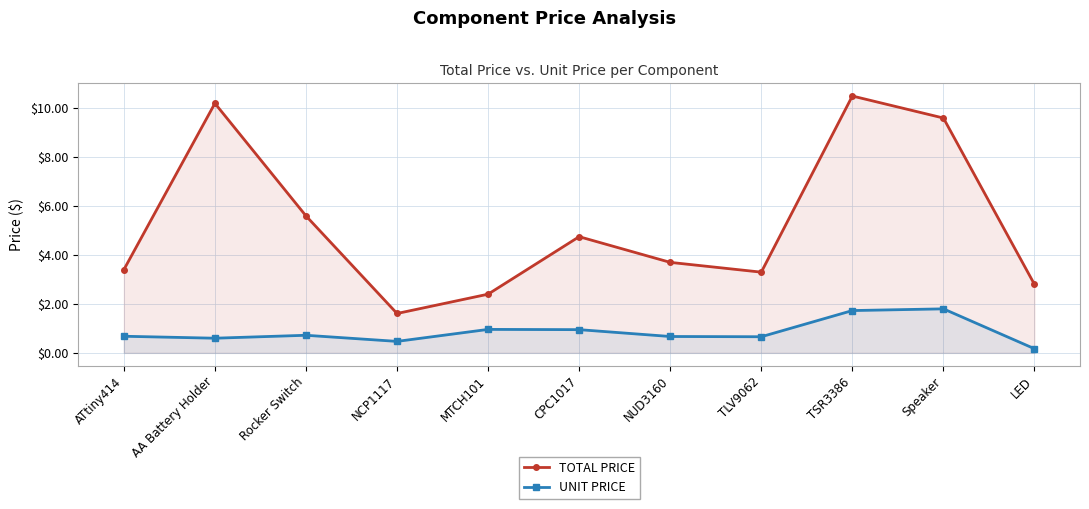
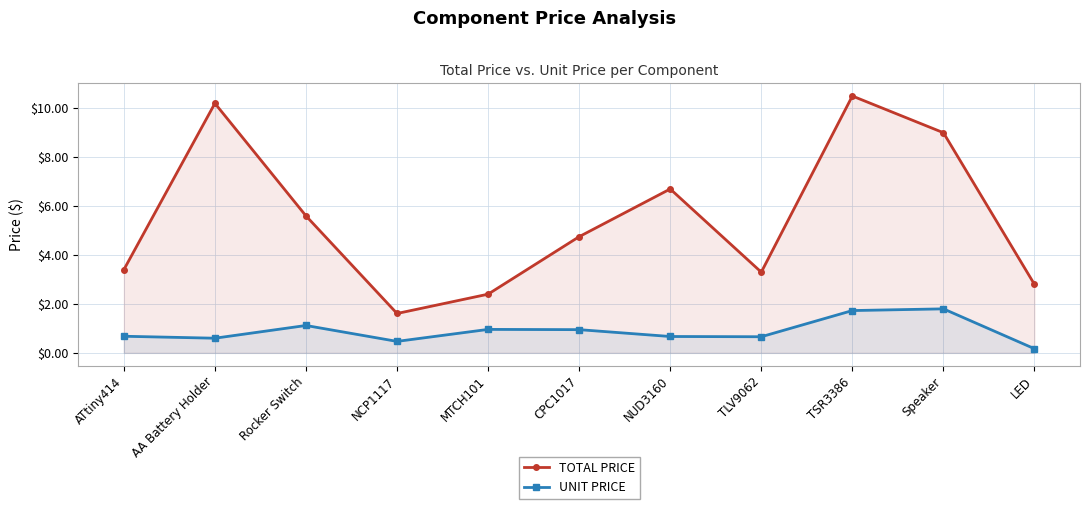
  {
    "TOTAL PRICE": {
      "ATtiny414": "$3.4",
      "AA Battery Holder": "$10.2",
      "Rocker Switch": "$5.6",
      "NCP1117": "$1.6",
      "MTCH101": "$2.4",
      "CPC1017": "$4.8",
-     "NUD3160": "$3.7",
+     "NUD3160": "$6.7",
      "TLV9062": "$3.3",
      "TSR3386": "$10.5",
-     "Speaker": "$9.6",
+     "Speaker": "$9.0",
      "LED": "$2.8"
    },
    "UNIT PRICE": {
      "ATtiny414": "$0.7",
      "AA Battery Holder": "$0.6",
-     "Rocker Switch": "$0.7",
+     "Rocker Switch": "$1.1",
      "NCP1117": "$0.5",
      "MTCH101": "$1.0",
      "CPC1017": "$1.0",
      "NUD3160": "$0.7",
      "TLV9062": "$0.7",
      "TSR3386": "$1.7",
      "Speaker": "$1.8",
      "LED": "$0.2"
    }
  }
